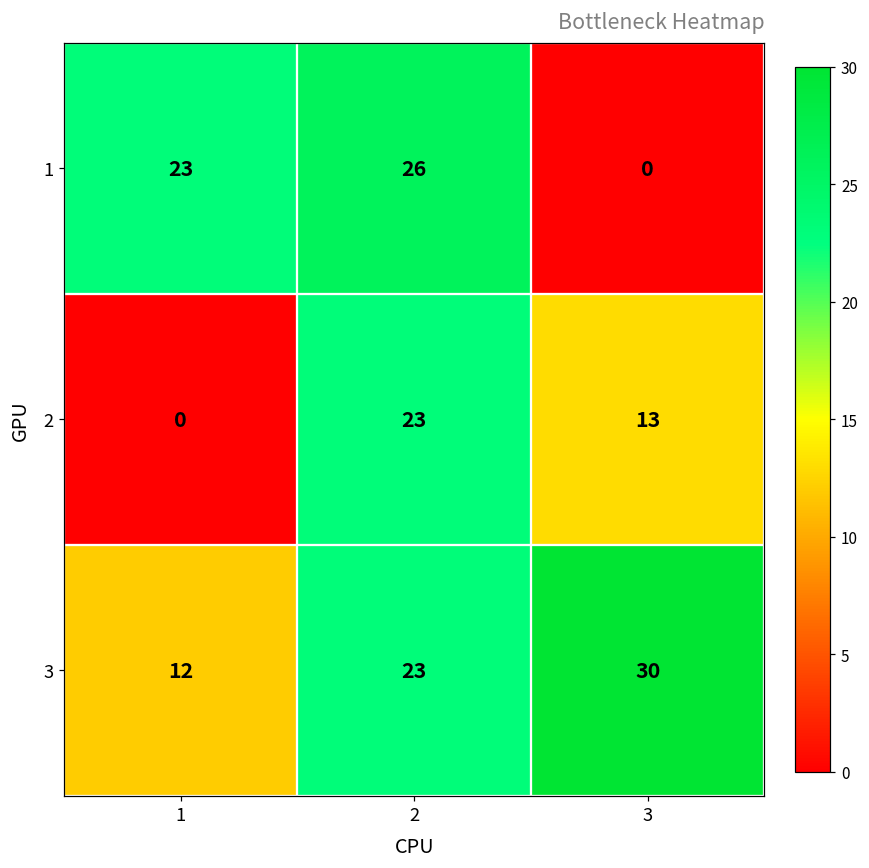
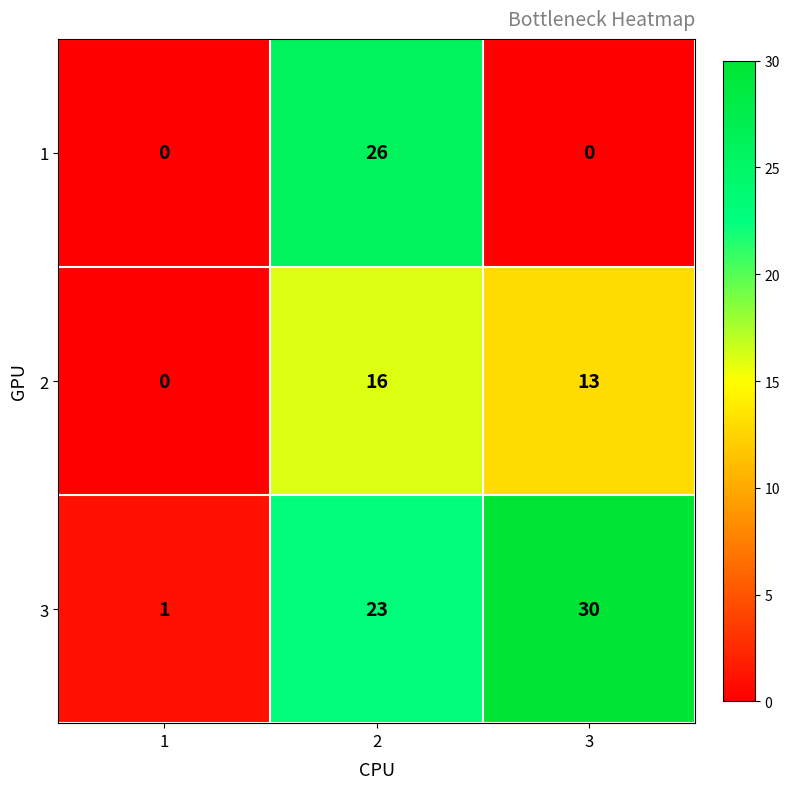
  {
    "1": {
-     "1": 23,
+     "1": 0,
      "2": 26,
      "3": 0
    },
    "2": {
      "1": 0,
-     "2": 23,
+     "2": 16,
      "3": 13
    },
    "3": {
-     "1": 12,
+     "1": 1,
      "2": 23,
      "3": 30
    }
  }
